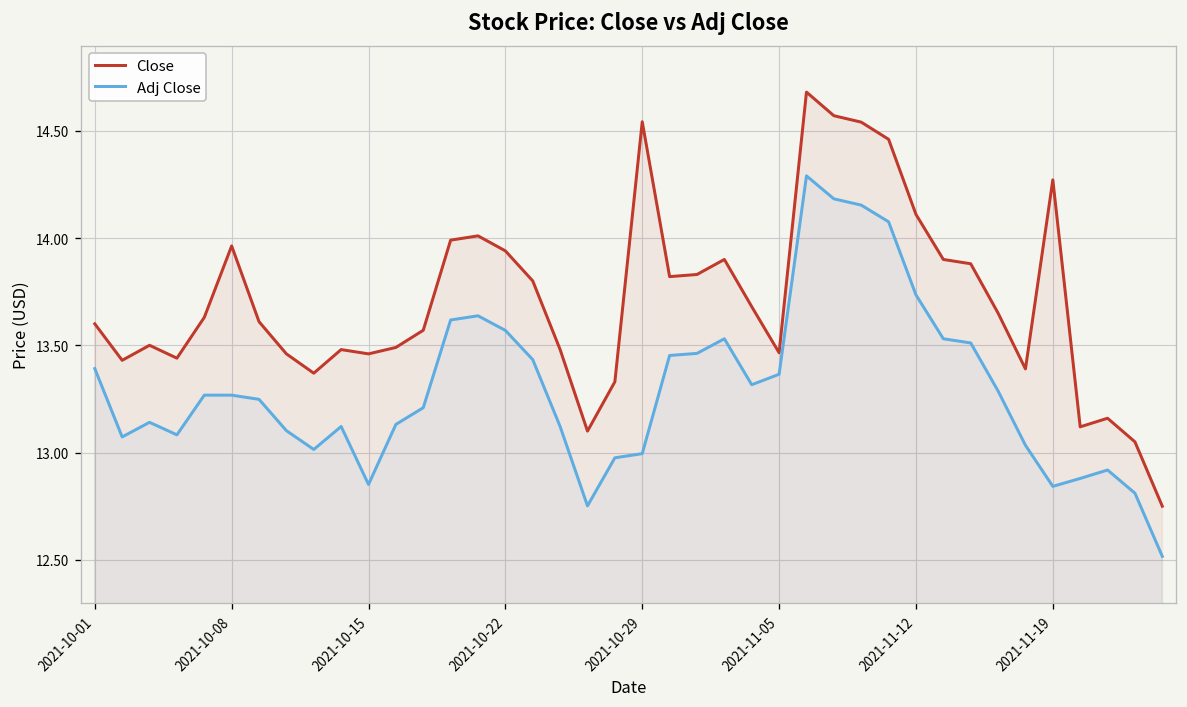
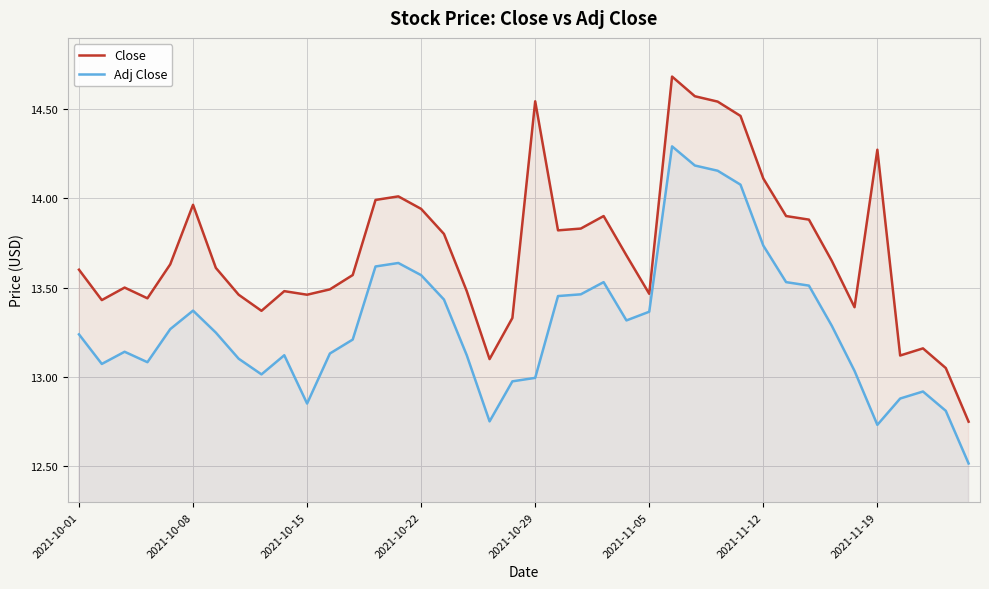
  {
    "Close": {
      "2021-10-01": 13.60,
      "2021-10-08": 13.96,
      "2021-10-15": 13.46,
      "2021-10-22": 13.94,
      "2021-10-29": 14.54,
      "2021-11-05": 13.47,
      "2021-11-12": 14.11,
      "2021-11-19": 14.27
    },
    "Adj Close": {
-     "2021-10-01": 13.39,
-     "2021-10-08": 13.27,
+     "2021-10-01": 13.24,
+     "2021-10-08": 13.37,
      "2021-10-15": 12.85,
      "2021-10-22": 13.57,
      "2021-10-29": 13.00,
      "2021-11-05": 13.36,
      "2021-11-12": 13.73,
-     "2021-11-19": 12.84
+     "2021-11-19": 12.73
    }
  }
